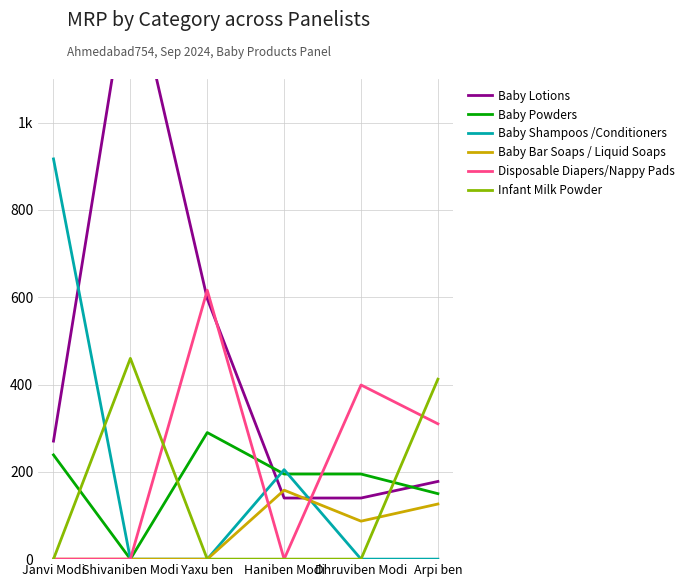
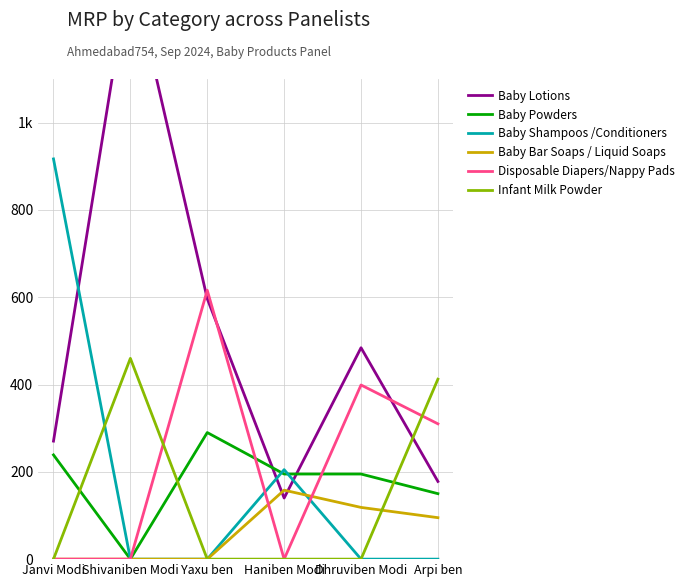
  {
    "Baby Lotions": {
      "Janvi Modi": 270,
      "Yaxu ben": 600,
      "Haniben Modi": 140,
-     "Dhruviben Modi": 140,
+     "Dhruviben Modi": 480,
      "Arpi ben": 180
    },
    "Baby Powders": {
      "Janvi Modi": 240,
      "Yaxu ben": 290,
      "Haniben Modi": 200,
      "Dhruviben Modi": 200,
      "Arpi ben": 150
    },
    "Baby Shampoos /Conditioners": {
      "Janvi Modi": 920,
      "Haniben Modi": 210,
      "Arpi ben": 0
    },
    "Baby Bar Soaps / Liquid Soaps": {
      "Haniben Modi": 160,
-     "Dhruviben Modi": 90,
-     "Arpi ben": 130
+     "Dhruviben Modi": 120,
+     "Arpi ben": 100
    },
    "Disposable Diapers/Nappy Pads": {
      "Yaxu ben": 620,
      "Dhruviben Modi": 400,
      "Arpi ben": 310
    },
    "Infant Milk Powder": {
      "Shivaniben Modi": 460,
      "Arpi ben": 410
    }
  }
